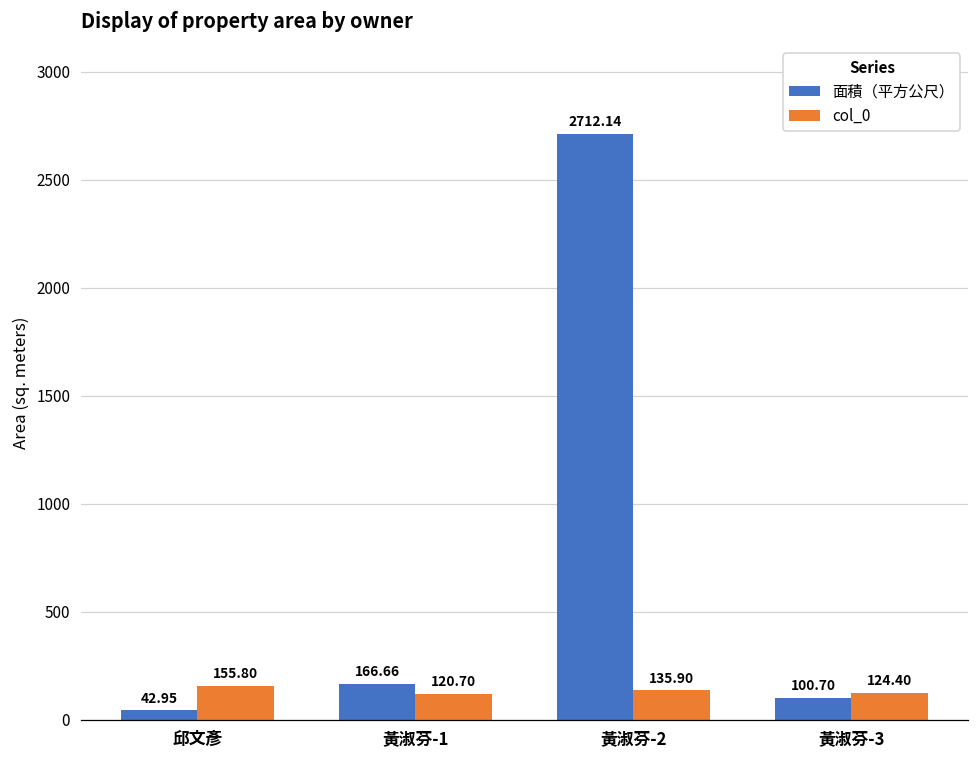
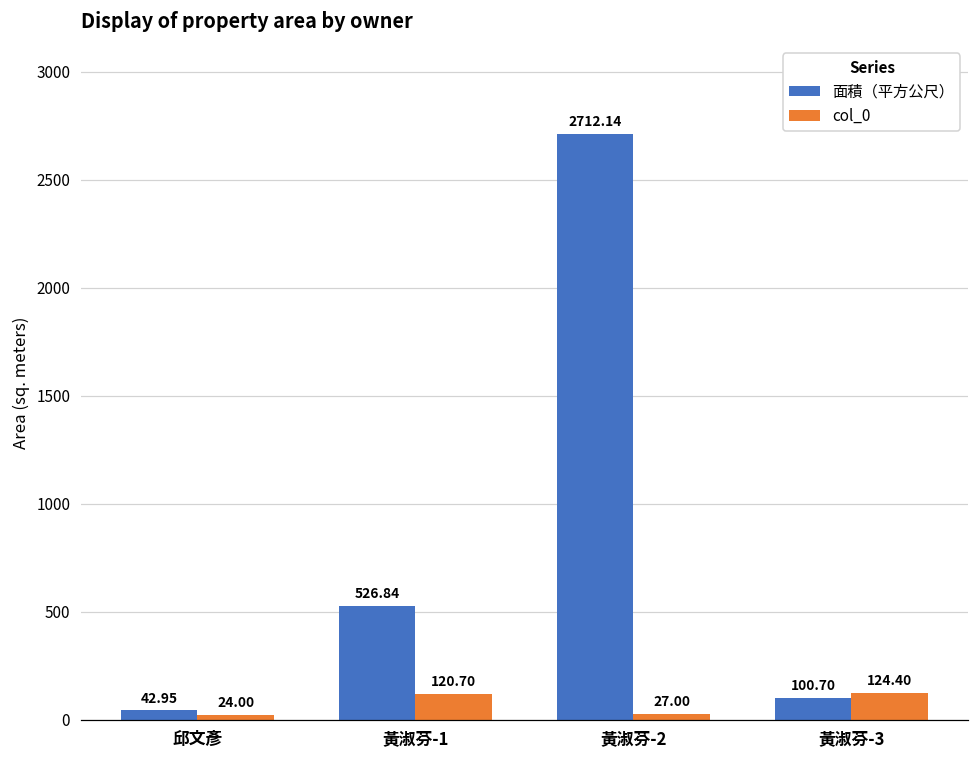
  {
    "面積（平方公尺）": {
      "邱文彥": 42.95,
-     "黃淑芬-1": 166.66,
+     "黃淑芬-1": 526.84,
      "黃淑芬-2": 2712.14,
      "黃淑芬-3": 100.70
    },
    "col_0": {
-     "邱文彥": 155.80,
+     "邱文彥": 24.00,
      "黃淑芬-1": 120.70,
-     "黃淑芬-2": 135.90,
+     "黃淑芬-2": 27.00,
      "黃淑芬-3": 124.40
    }
  }
